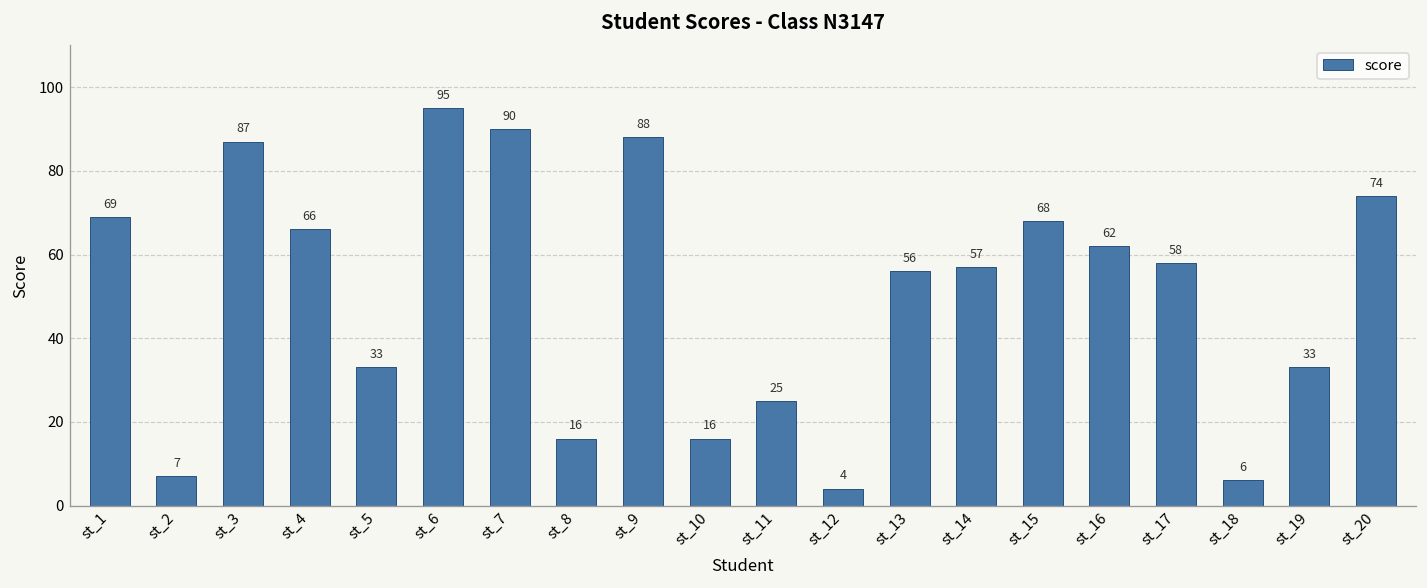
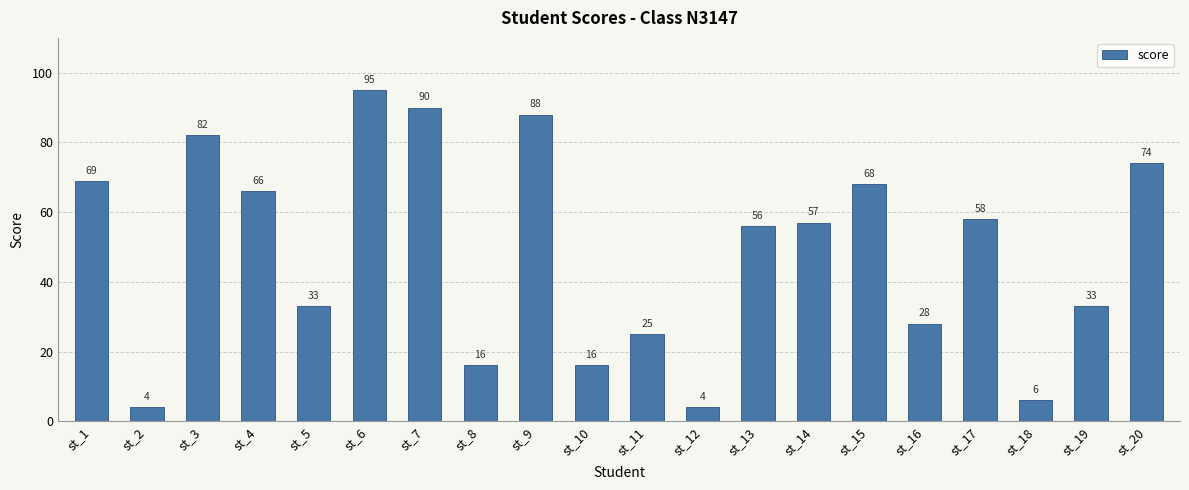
  {
    "st_1": 69,
-   "st_2": 7,
-   "st_3": 87,
+   "st_2": 4,
+   "st_3": 82,
    "st_4": 66,
    "st_5": 33,
    "st_6": 95,
    "st_7": 90,
    "st_8": 16,
    "st_9": 88,
    "st_10": 16,
    "st_11": 25,
    "st_12": 4,
    "st_13": 56,
    "st_14": 57,
    "st_15": 68,
-   "st_16": 62,
+   "st_16": 28,
    "st_17": 58,
    "st_18": 6,
    "st_19": 33,
    "st_20": 74
  }
